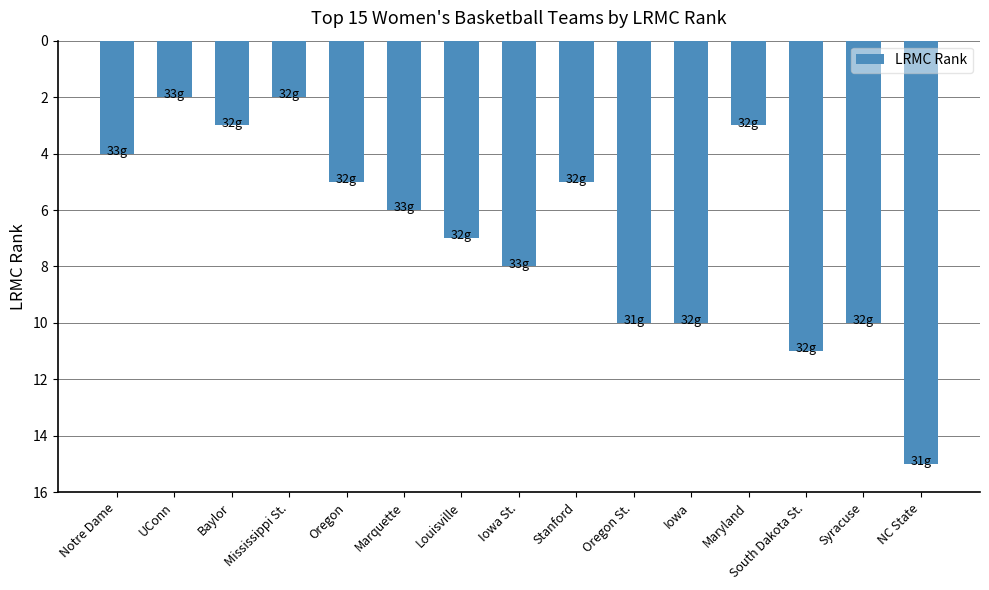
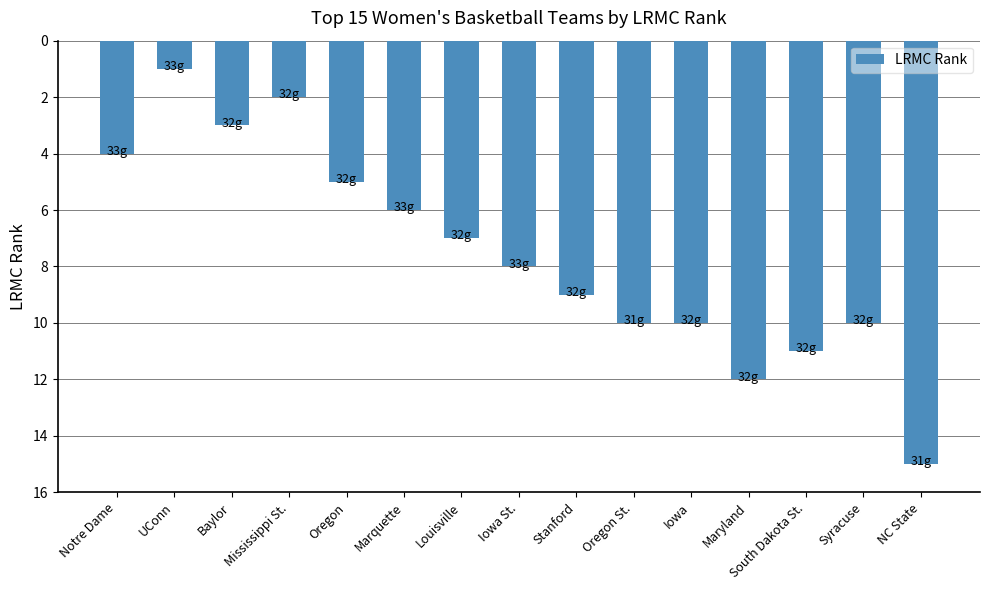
  {
-   "UConn": 2,
-   "Stanford": 5,
-   "Maryland": 3
+   "UConn": 1,
+   "Stanford": 9,
+   "Maryland": 12
  }
